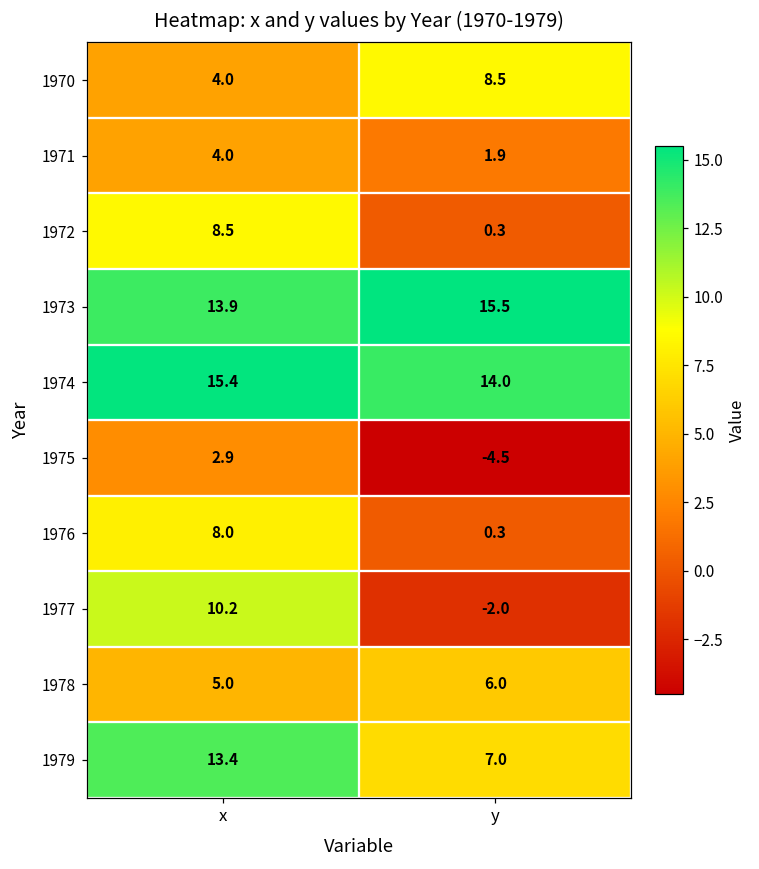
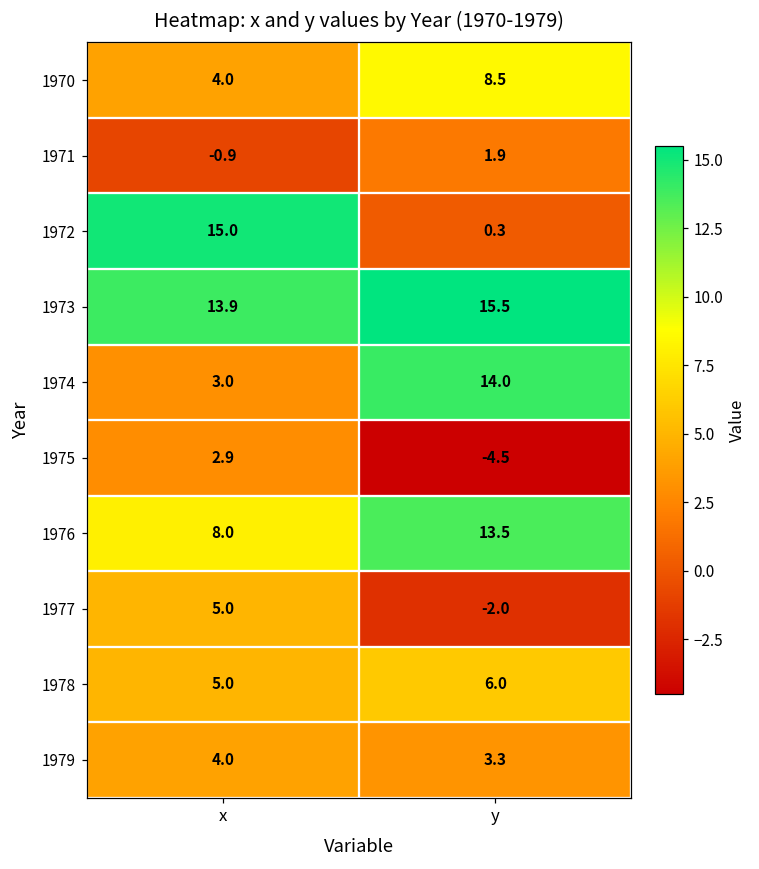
  {
    "1970": {
      "x": 4.0,
      "y": 8.5
    },
    "1971": {
-     "x": 4.0,
+     "x": -0.9,
      "y": 1.9
    },
    "1972": {
-     "x": 8.5,
+     "x": 15.0,
      "y": 0.3
    },
    "1973": {
      "x": 13.9,
      "y": 15.5
    },
    "1974": {
-     "x": 15.4,
+     "x": 3.0,
      "y": 14.0
    },
    "1975": {
      "x": 2.9,
      "y": -4.5
    },
    "1976": {
      "x": 8.0,
-     "y": 0.3
+     "y": 13.5
    },
    "1977": {
-     "x": 10.2,
+     "x": 5.0,
      "y": -2.0
    },
    "1978": {
      "x": 5.0,
      "y": 6.0
    },
    "1979": {
-     "x": 13.4,
-     "y": 7.0
+     "x": 4.0,
+     "y": 3.3
    }
  }
